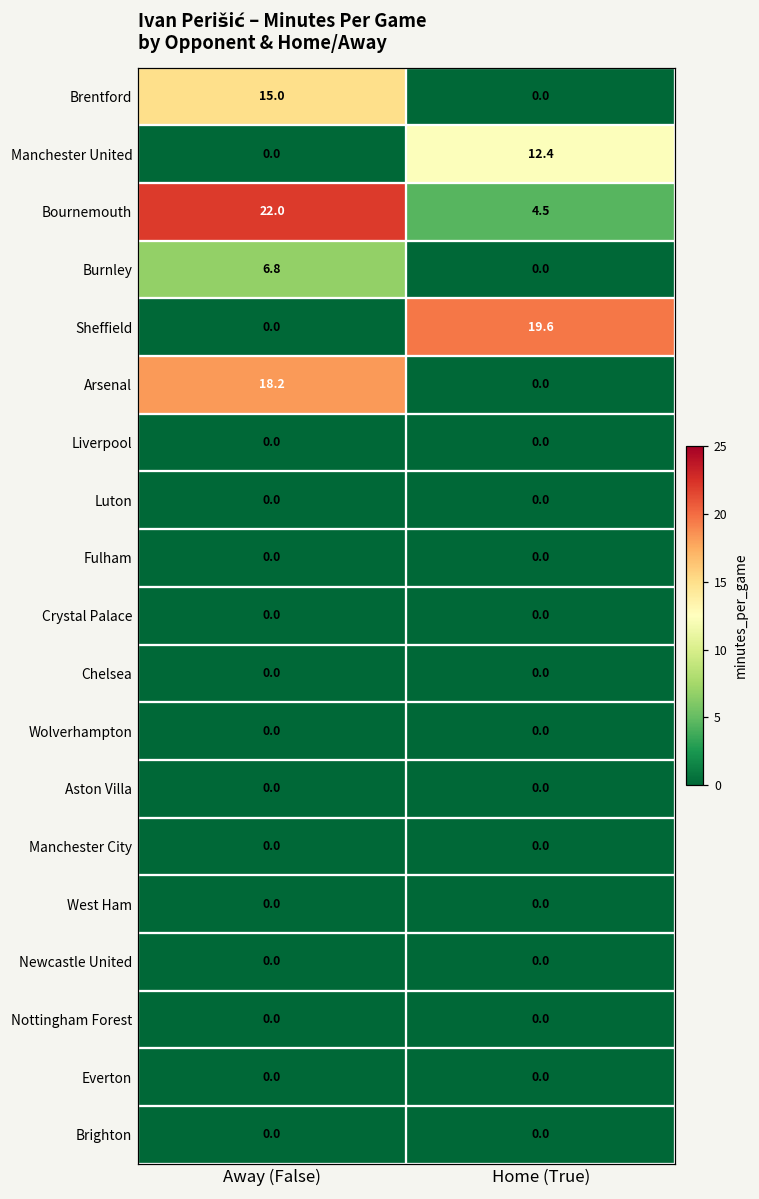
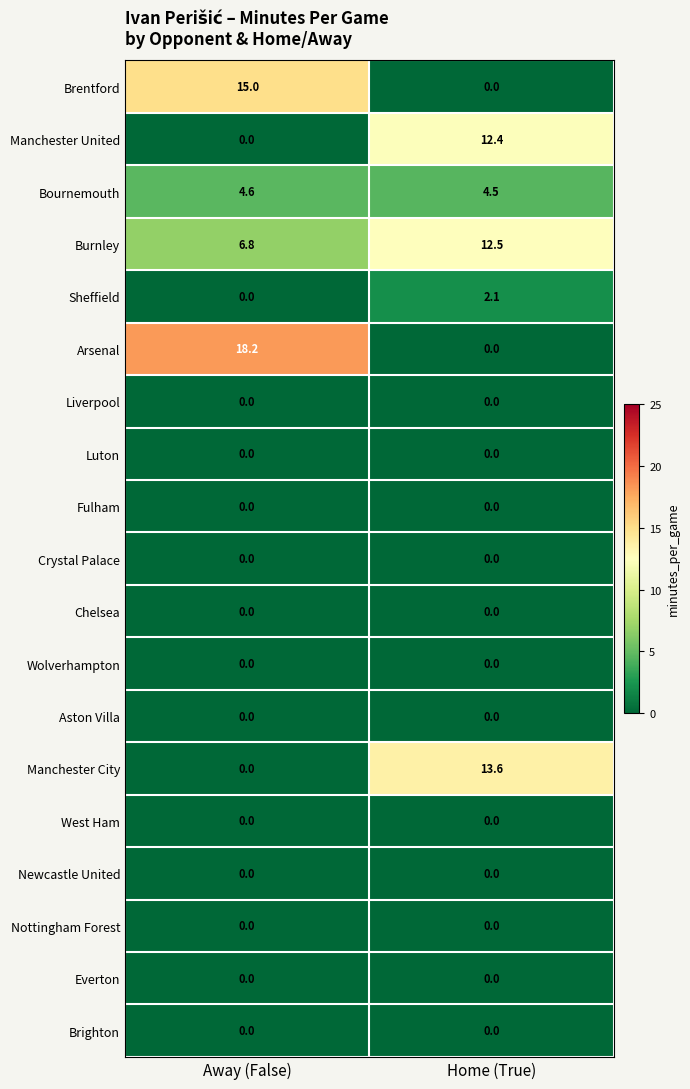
  {
    "Brentford": {
      "Away (False)": 15.0,
      "Home (True)": 0.0
    },
    "Manchester United": {
      "Away (False)": 0.0,
      "Home (True)": 12.4
    },
    "Bournemouth": {
-     "Away (False)": 22.0,
+     "Away (False)": 4.6,
      "Home (True)": 4.5
    },
    "Burnley": {
      "Away (False)": 6.8,
-     "Home (True)": 0.0
+     "Home (True)": 12.5
    },
    "Sheffield": {
      "Away (False)": 0.0,
-     "Home (True)": 19.6
+     "Home (True)": 2.1
    },
    "Arsenal": {
      "Away (False)": 18.2,
      "Home (True)": 0.0
    },
    "Liverpool": {
      "Away (False)": 0.0,
      "Home (True)": 0.0
    },
    "Luton": {
      "Away (False)": 0.0,
      "Home (True)": 0.0
    },
    "Fulham": {
      "Away (False)": 0.0,
      "Home (True)": 0.0
    },
    "Crystal Palace": {
      "Away (False)": 0.0,
      "Home (True)": 0.0
    },
    "Chelsea": {
      "Away (False)": 0.0,
      "Home (True)": 0.0
    },
    "Wolverhampton": {
      "Away (False)": 0.0,
      "Home (True)": 0.0
    },
    "Aston Villa": {
      "Away (False)": 0.0,
      "Home (True)": 0.0
    },
    "Manchester City": {
      "Away (False)": 0.0,
-     "Home (True)": 0.0
+     "Home (True)": 13.6
    },
    "West Ham": {
      "Away (False)": 0.0,
      "Home (True)": 0.0
    },
    "Newcastle United": {
      "Away (False)": 0.0,
      "Home (True)": 0.0
    },
    "Nottingham Forest": {
      "Away (False)": 0.0,
      "Home (True)": 0.0
    },
    "Everton": {
      "Away (False)": 0.0,
      "Home (True)": 0.0
    },
    "Brighton": {
      "Away (False)": 0.0,
      "Home (True)": 0.0
    }
  }
